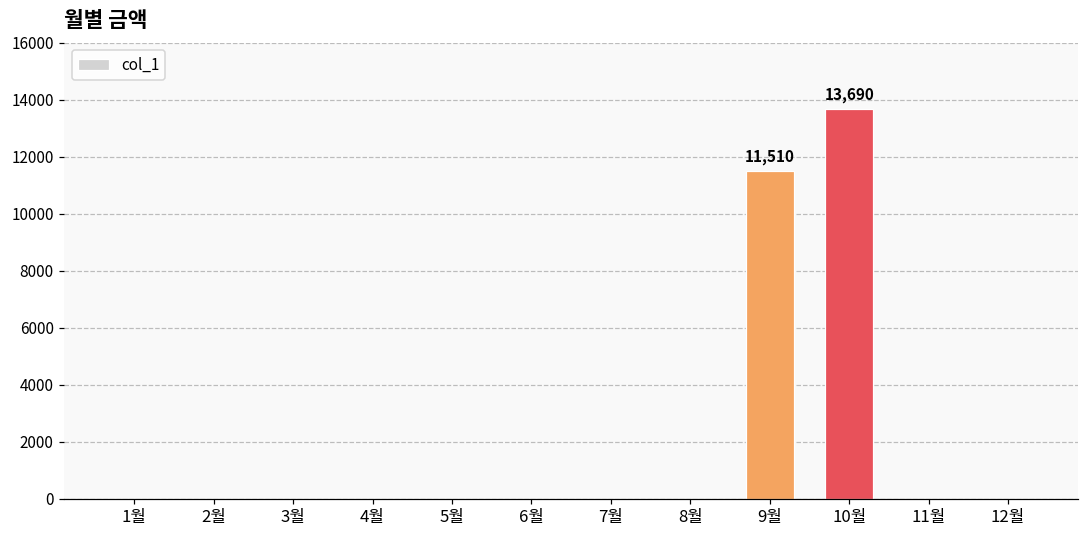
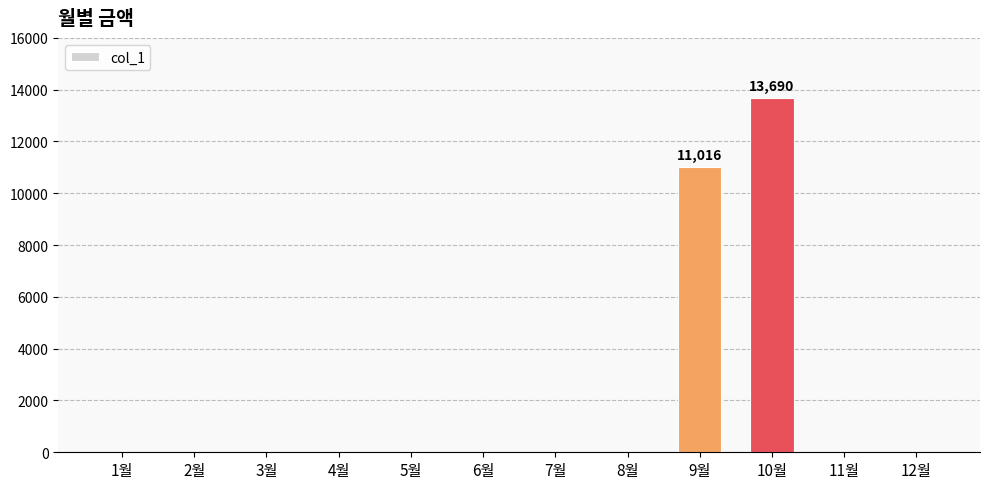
  {
-   "9월": "11,510",
+   "9월": "11,016",
    "10월": "13,690"
  }
